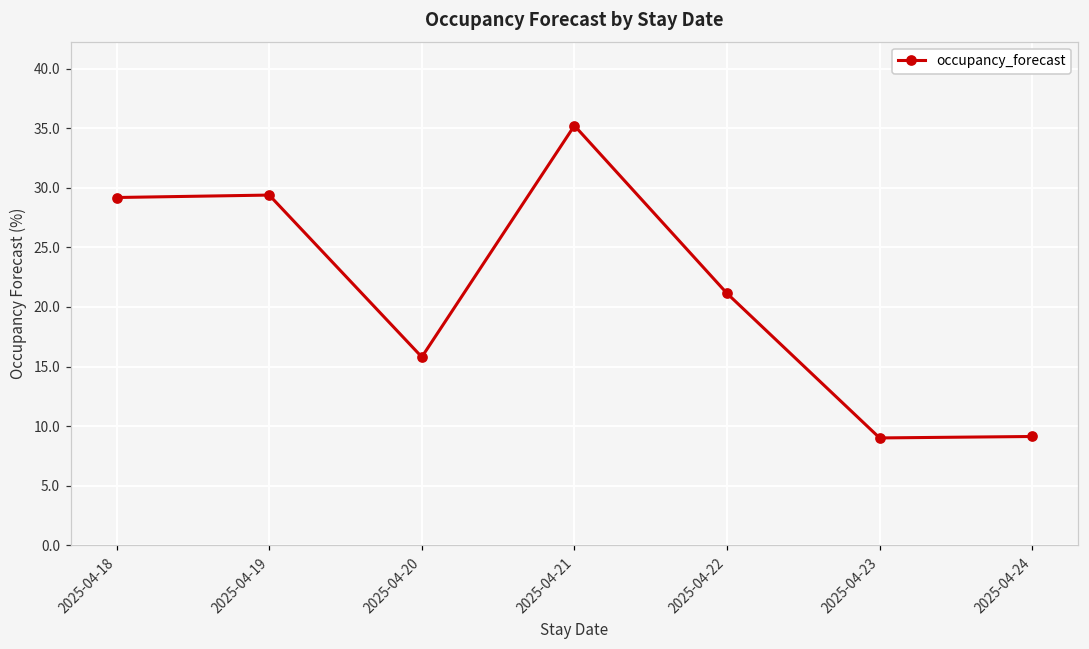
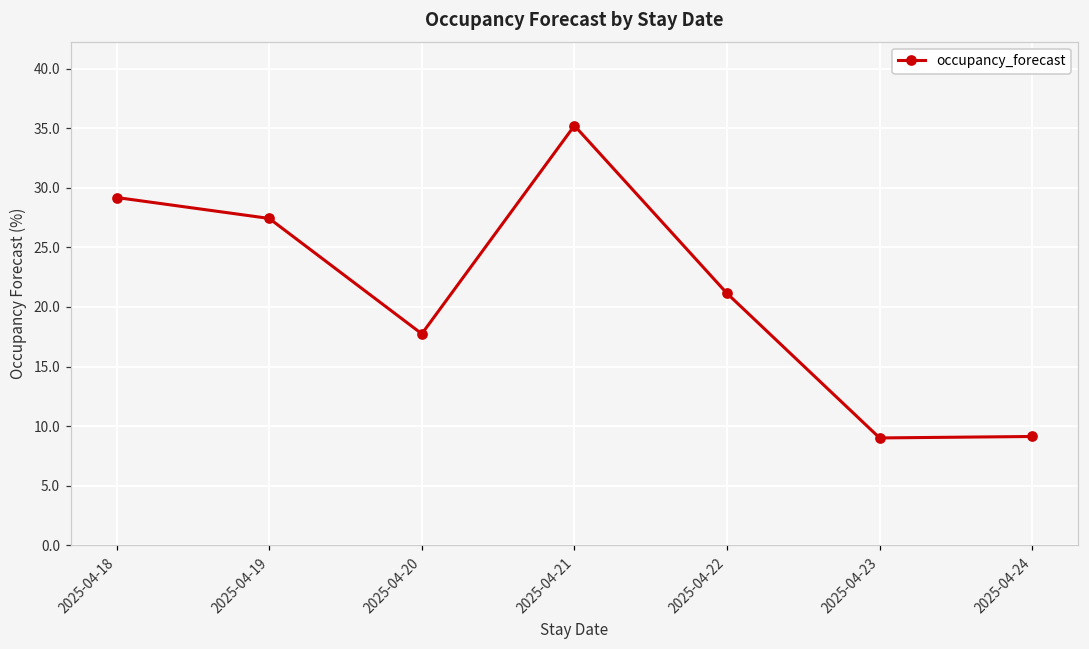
  {
    "2025-04-18": 29.2,
-   "2025-04-19": 29.4,
-   "2025-04-20": 15.8,
+   "2025-04-19": 27.4,
+   "2025-04-20": 17.7,
    "2025-04-21": 35.2,
    "2025-04-22": 21.1,
    "2025-04-23": 9.0,
    "2025-04-24": 9.1
  }
